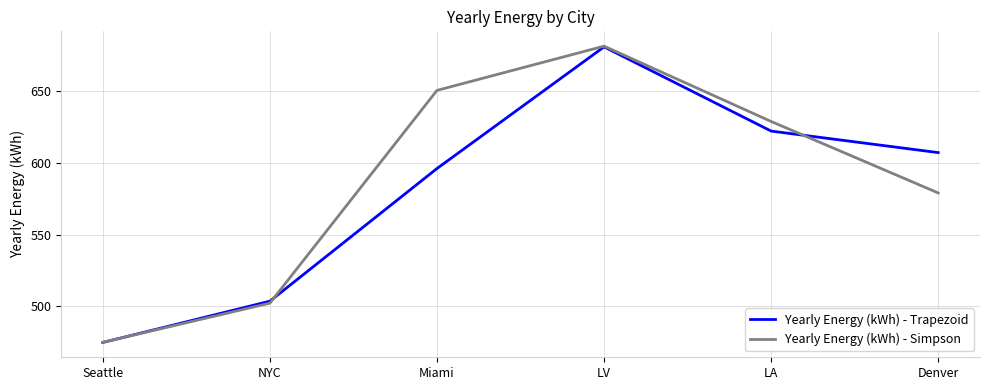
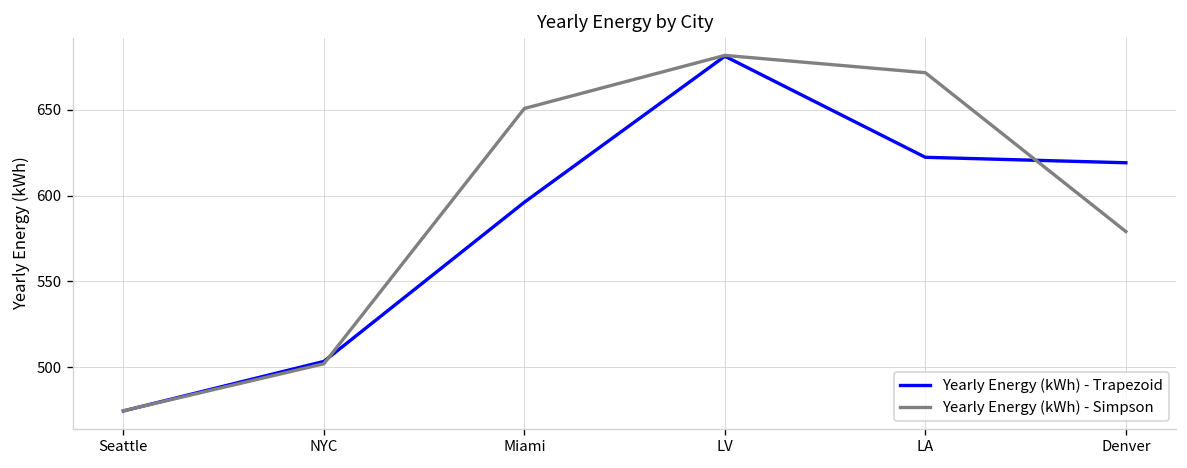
  {
    "Yearly Energy (kWh) - Trapezoid": {
      "Miami": 596,
      "LA": 622,
-     "Denver": 607
+     "Denver": 619
    },
    "Yearly Energy (kWh) - Simpson": {
      "Miami": 651,
-     "LA": 629,
+     "LA": 672,
      "Denver": 579
    }
  }
